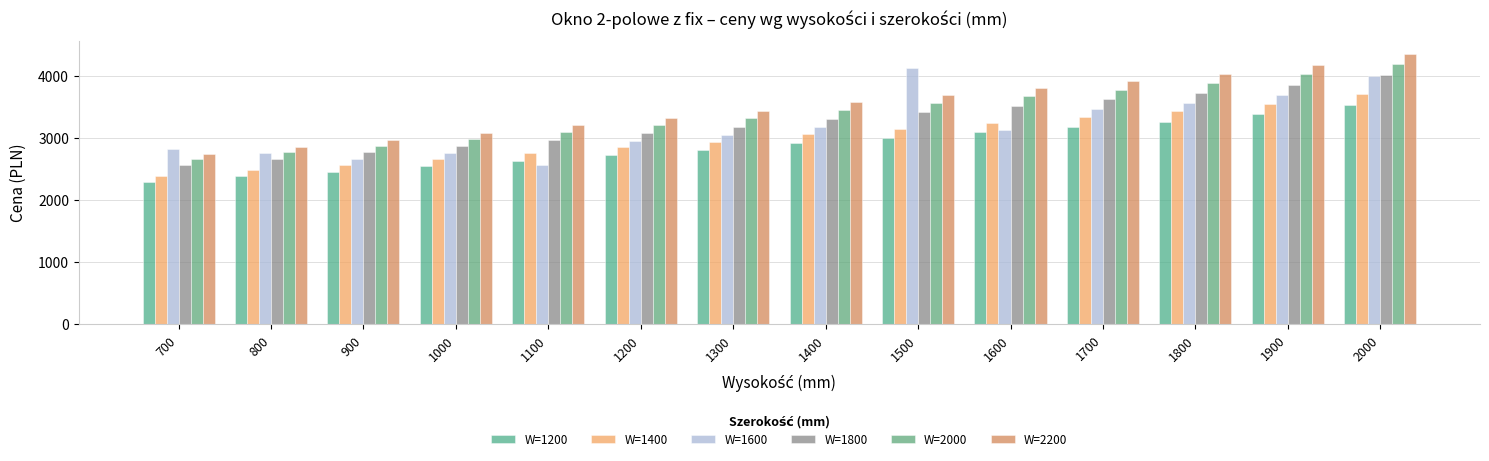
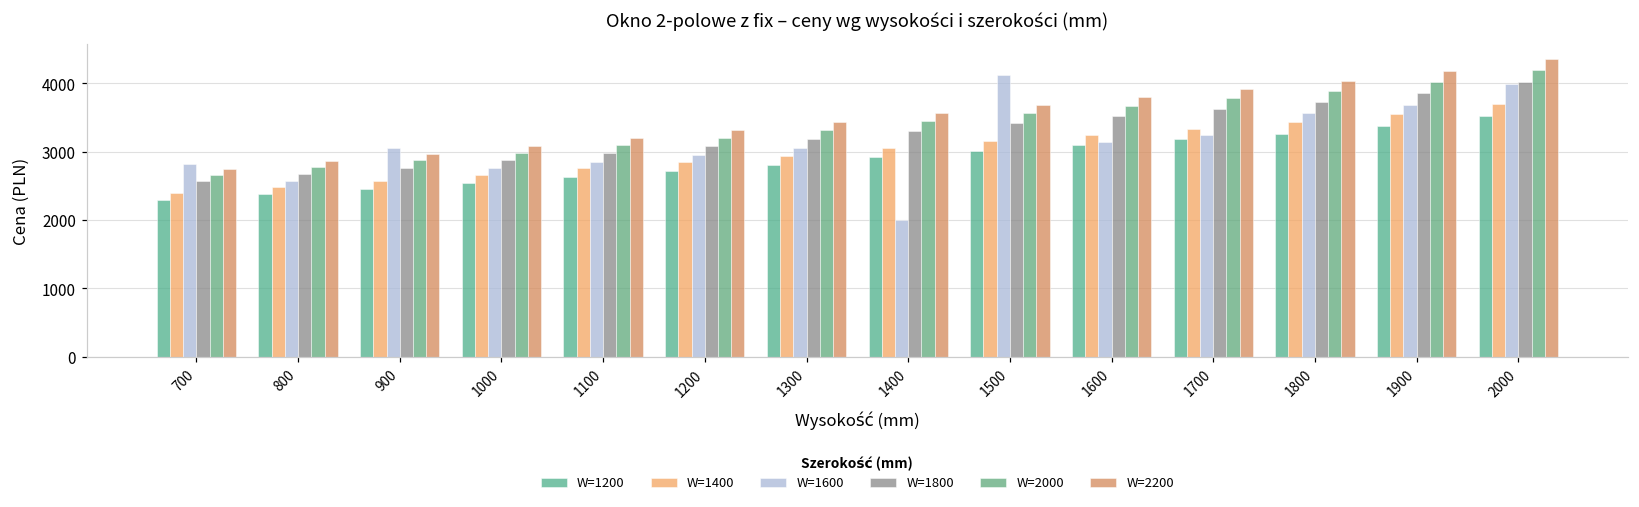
  {
    "W=1600": {
      "700": 2800,
-     "800": 2800,
-     "900": 2700,
+     "800": 2600,
+     "900": 3100,
      "1000": 2800,
-     "1100": 2600,
+     "1100": 2900,
      "1200": 3000,
      "1300": 3100,
-     "1400": 3200,
+     "1400": 2000,
      "1500": 4100,
      "1600": 3100,
-     "1700": 3500,
+     "1700": 3200,
      "1800": 3600,
      "1900": 3700,
      "2000": 4000
    }
  }
